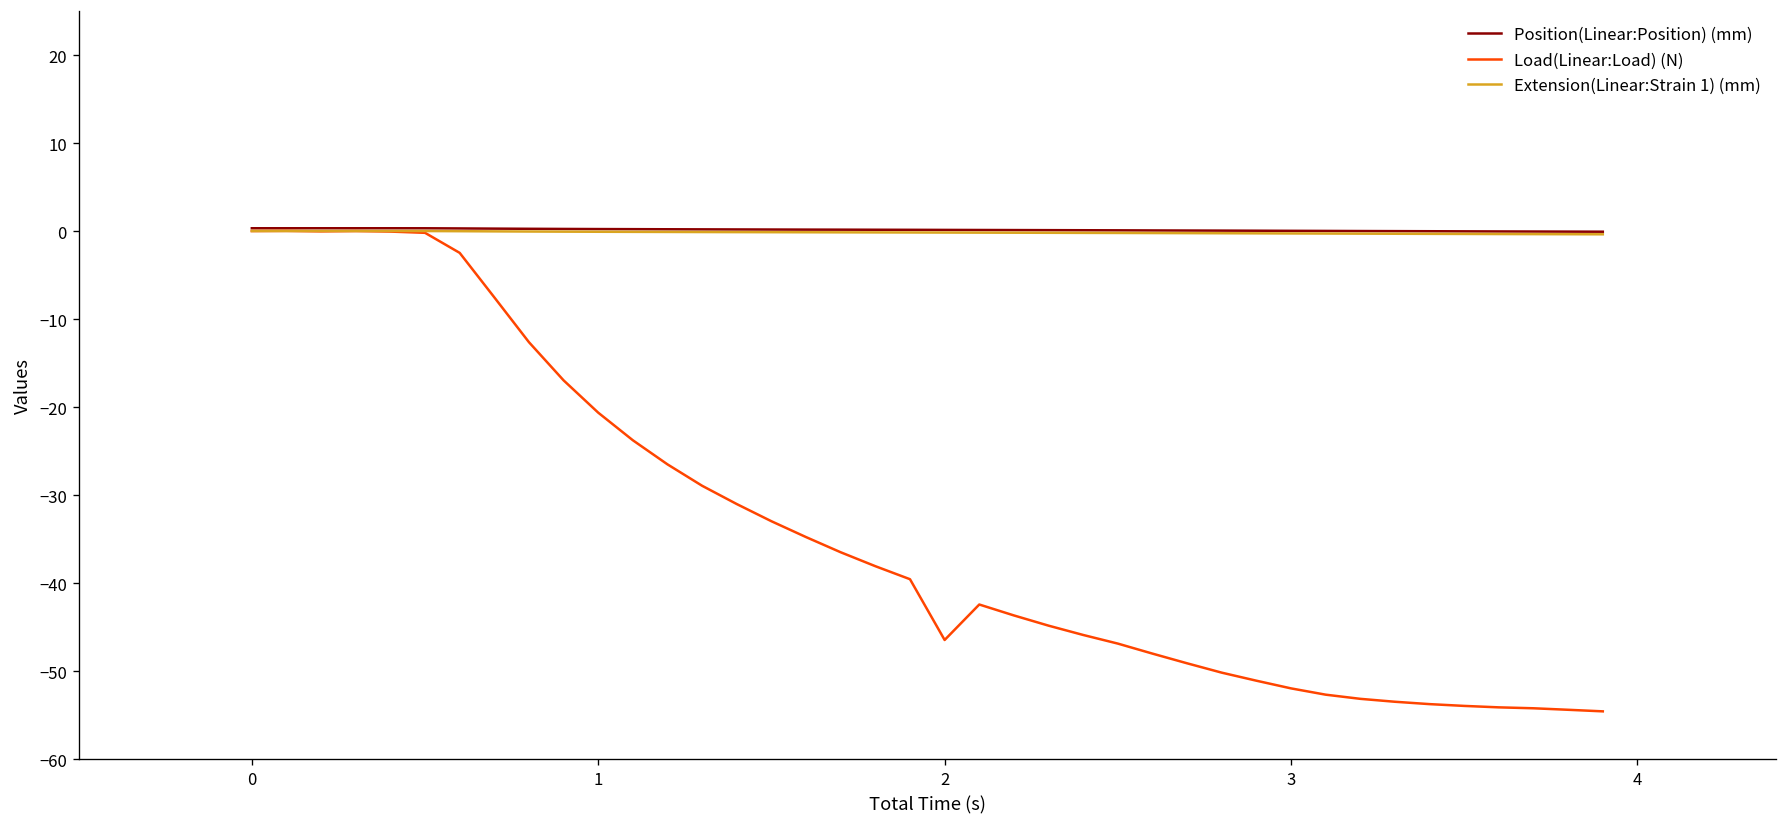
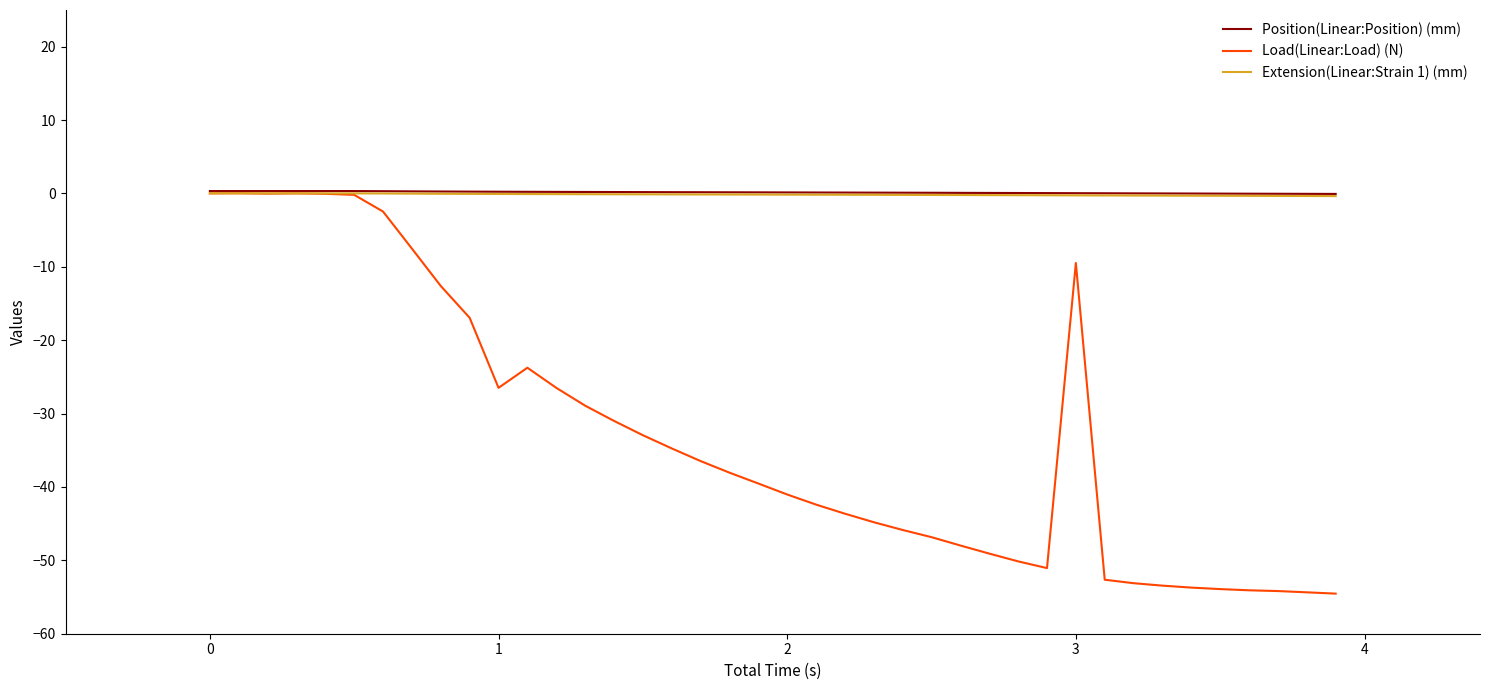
  {
    "Load(Linear:Load) (N)": {
-     "1": -21,
-     "2": -46,
-     "3": -52
+     "1": -26,
+     "2": -41,
+     "3": -9
    }
  }
